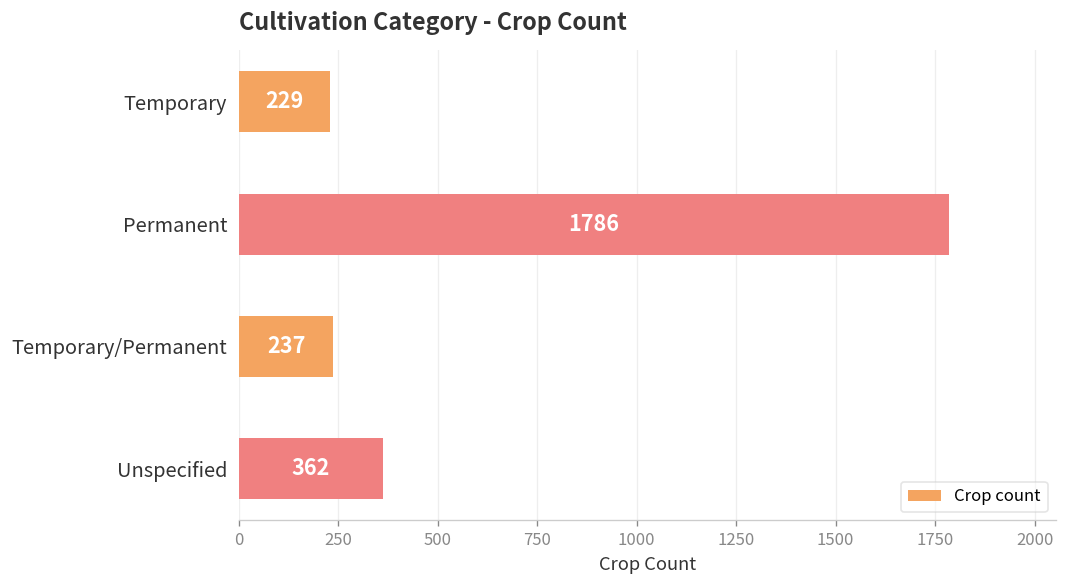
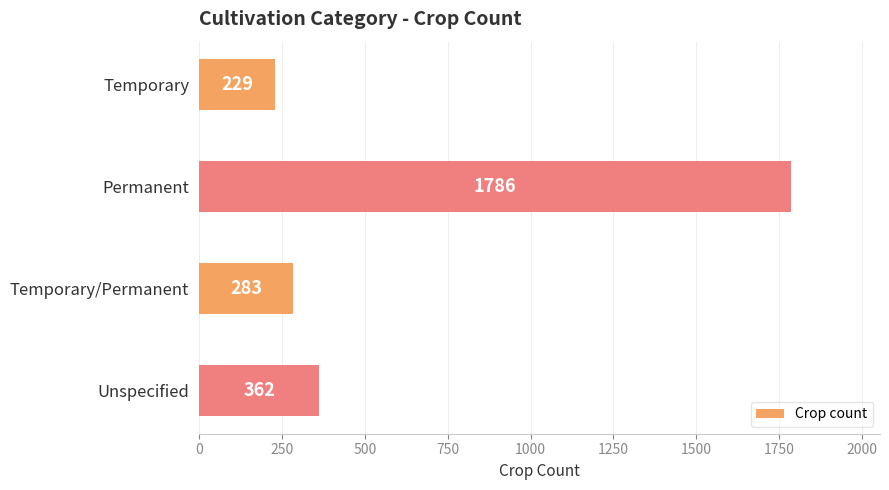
  {
    "Temporary": 229,
    "Permanent": 1786,
-   "Temporary/Permanent": 237,
+   "Temporary/Permanent": 283,
    "Unspecified": 362
  }
